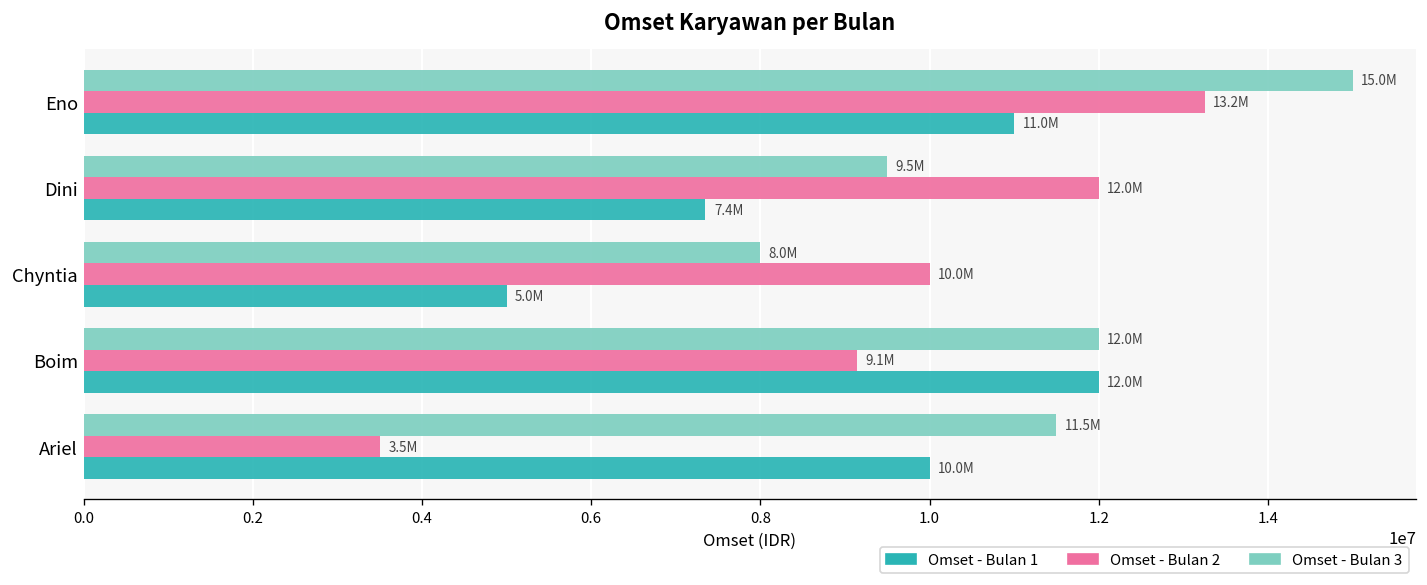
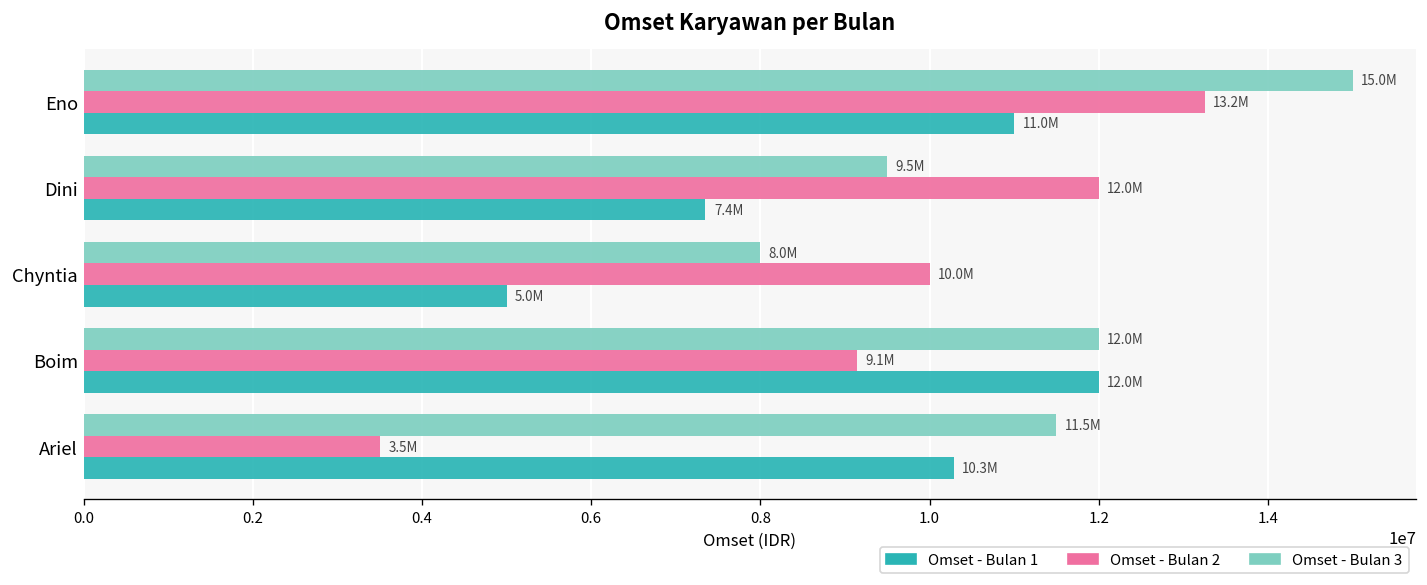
  {
    "Omset - Bulan 1": {
      "Eno": "11.0M",
      "Dini": "7.4M",
      "Chyntia": "5.0M",
      "Boim": "12.0M",
-     "Ariel": "10.0M"
+     "Ariel": "10.3M"
    },
    "Omset - Bulan 2": {
      "Eno": "13.2M",
      "Dini": "12.0M",
      "Chyntia": "10.0M",
      "Boim": "9.1M",
      "Ariel": "3.5M"
    },
    "Omset - Bulan 3": {
      "Eno": "15.0M",
      "Dini": "9.5M",
      "Chyntia": "8.0M",
      "Boim": "12.0M",
      "Ariel": "11.5M"
    }
  }
